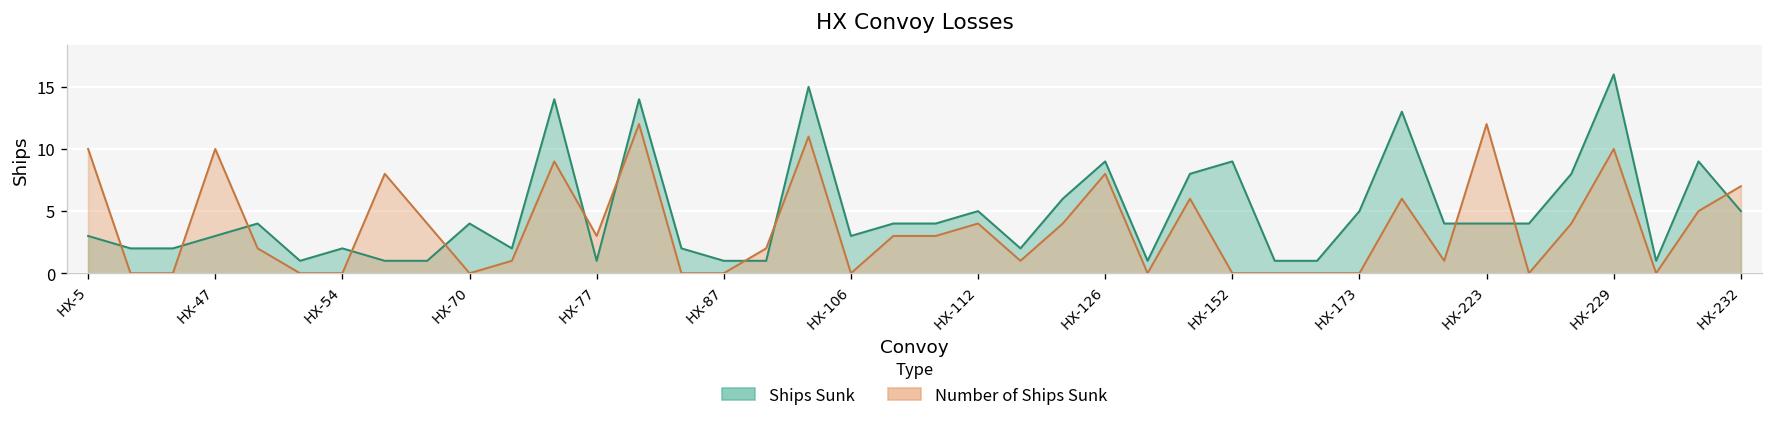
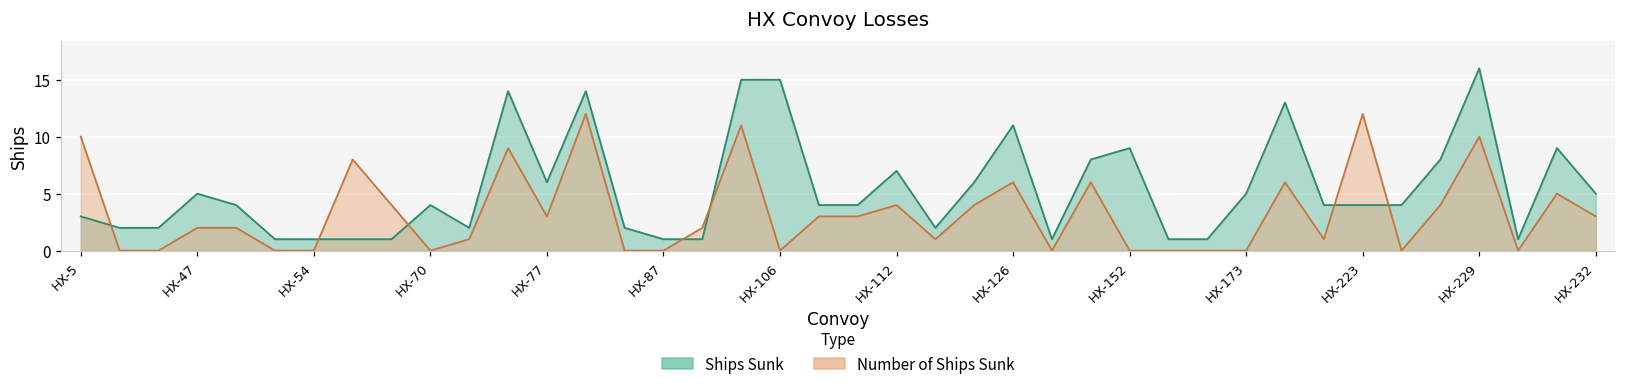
  {
    "Ships Sunk": {
      "HX-5": 3,
-     "HX-47": 3,
-     "HX-54": 2,
+     "HX-47": 5,
+     "HX-54": 1,
      "HX-70": 4,
-     "HX-77": 1,
+     "HX-77": 6,
      "HX-87": 1,
-     "HX-106": 3,
-     "HX-112": 5,
-     "HX-126": 9,
+     "HX-106": 15,
+     "HX-112": 7,
+     "HX-126": 11,
      "HX-152": 9,
      "HX-173": 5,
      "HX-223": 4,
      "HX-229": 16,
      "HX-232": 5
    },
    "Number of Ships Sunk": {
      "HX-5": 10,
-     "HX-47": 10,
+     "HX-47": 2,
      "HX-54": 0,
      "HX-70": 0,
      "HX-77": 3,
      "HX-87": 0,
      "HX-106": 0,
      "HX-112": 4,
-     "HX-126": 8,
+     "HX-126": 6,
      "HX-152": 0,
      "HX-173": 0,
      "HX-223": 12,
      "HX-229": 10,
-     "HX-232": 7
+     "HX-232": 3
    }
  }
